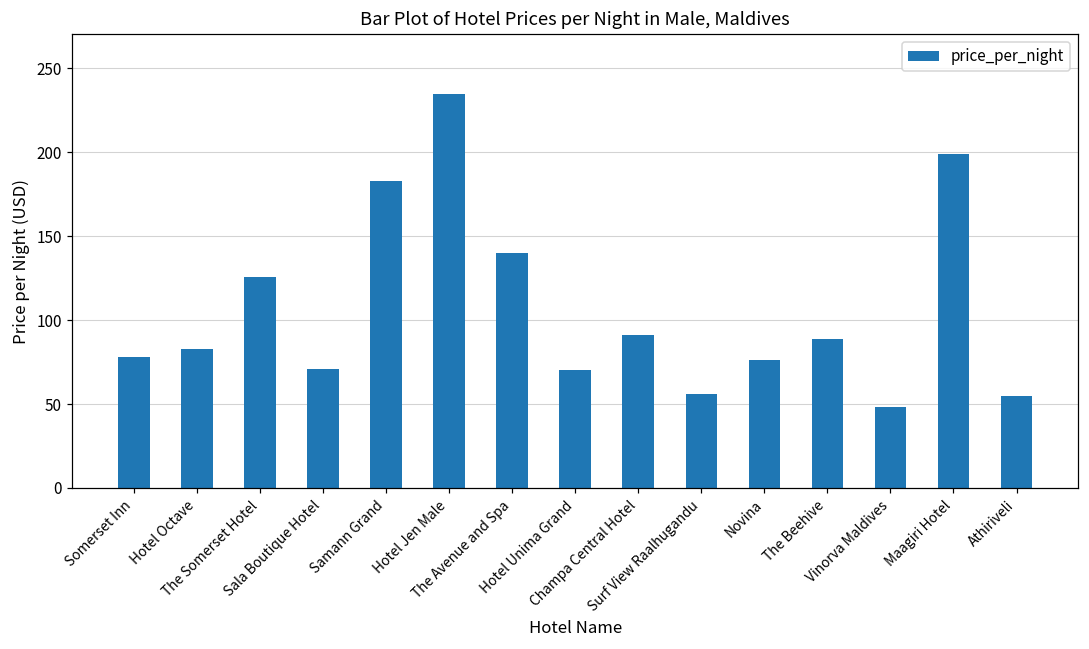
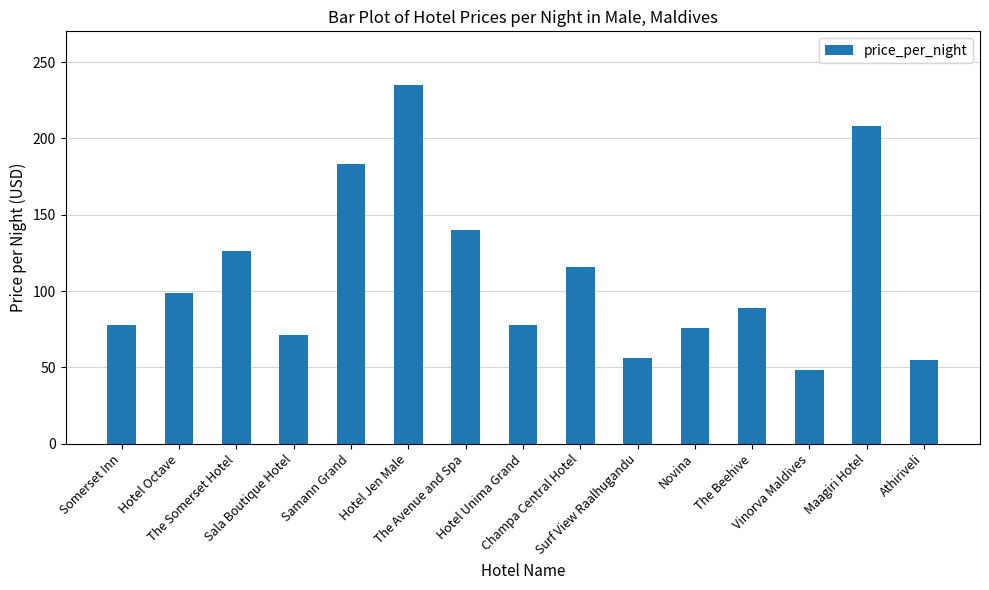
  {
    "Somerset Inn": 78,
-   "Hotel Octave": 83,
+   "Hotel Octave": 99,
    "The Somerset Hotel": 126,
    "Sala Boutique Hotel": 71,
    "Samann Grand": 183,
    "Hotel Jen Male": 235,
    "The Avenue and Spa": 140,
-   "Hotel Unima Grand": 70,
-   "Champa Central Hotel": 91,
+   "Hotel Unima Grand": 78,
+   "Champa Central Hotel": 116,
    "Surf View Raalhugandu": 56,
    "Novina": 76,
    "The Beehive": 89,
    "Vinorva Maldives": 48,
-   "Maagiri Hotel": 199,
+   "Maagiri Hotel": 208,
    "Athiriveli": 55
  }
